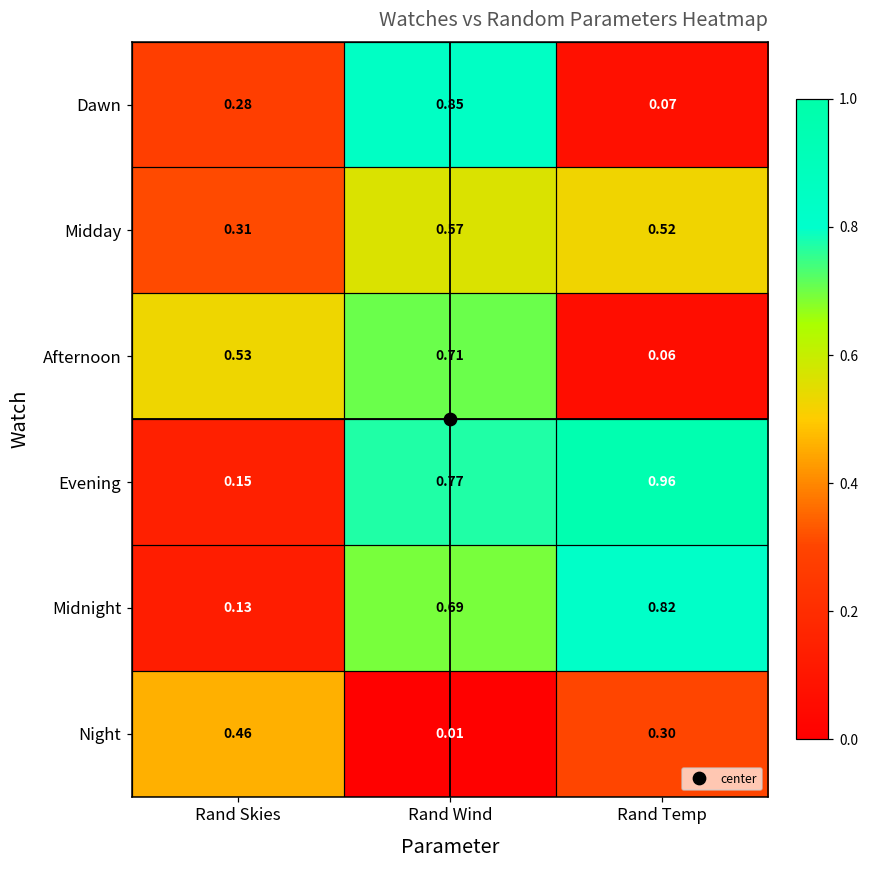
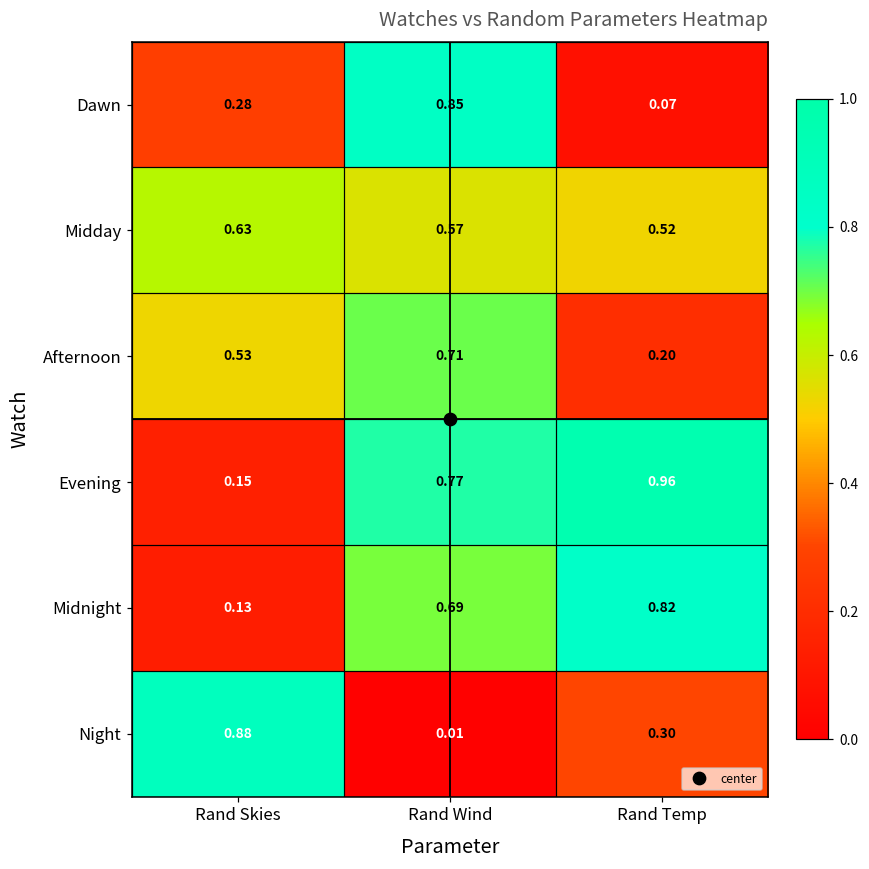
  {
    "Dawn": {
      "Rand Skies": 0.28,
      "Rand Wind": 0.85,
      "Rand Temp": 0.07
    },
    "Midday": {
-     "Rand Skies": 0.31,
+     "Rand Skies": 0.63,
      "Rand Wind": 0.57,
      "Rand Temp": 0.52
    },
    "Afternoon": {
      "Rand Skies": 0.53,
      "Rand Wind": 0.71,
-     "Rand Temp": 0.06
+     "Rand Temp": 0.20
    },
    "Evening": {
      "Rand Skies": 0.15,
      "Rand Wind": 0.77,
      "Rand Temp": 0.96
    },
    "Midnight": {
      "Rand Skies": 0.13,
      "Rand Wind": 0.69,
      "Rand Temp": 0.82
    },
    "Night": {
-     "Rand Skies": 0.46,
+     "Rand Skies": 0.88,
      "Rand Wind": 0.01,
      "Rand Temp": 0.30
    }
  }
